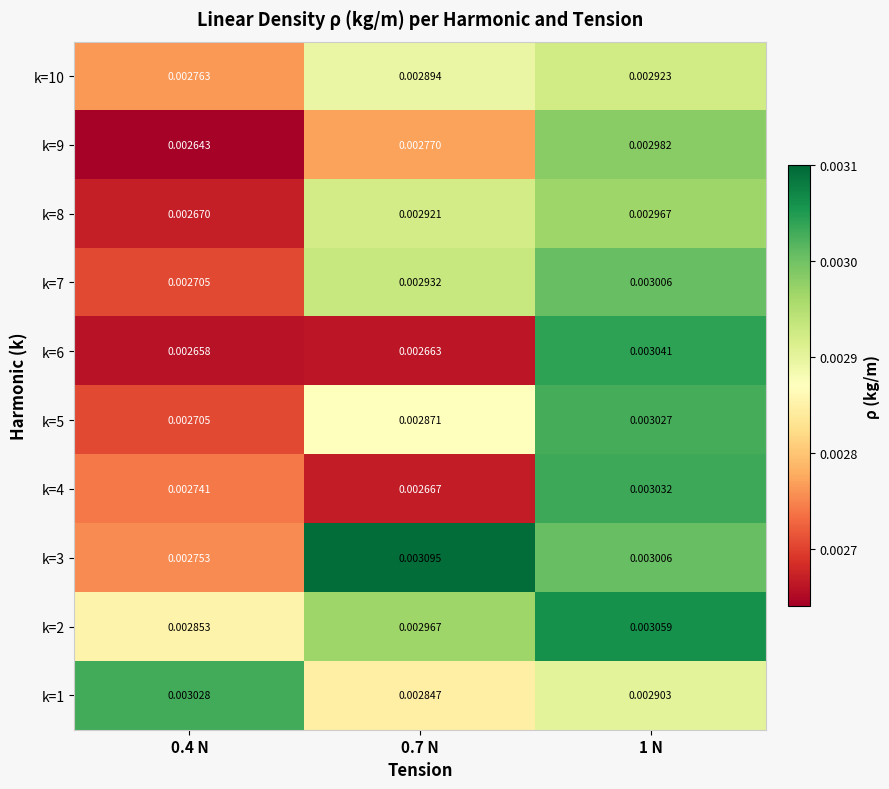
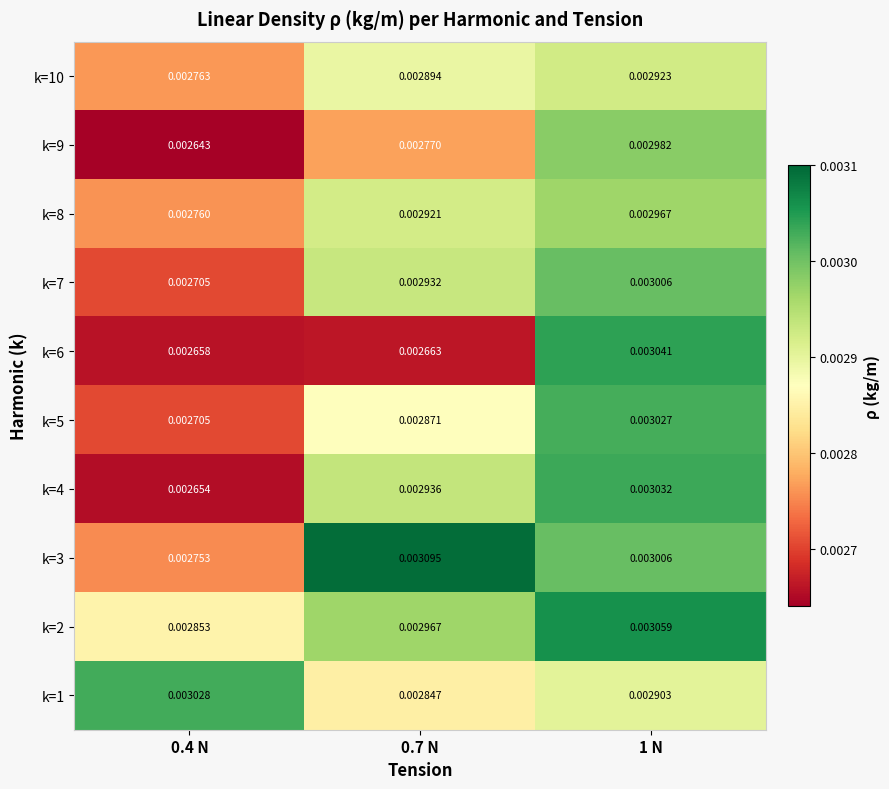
  {
    "k=10": {
      "0.4 N": 0.002763,
      "0.7 N": 0.002894,
      "1 N": 0.002923
    },
    "k=9": {
      "0.4 N": 0.002643,
      "0.7 N": 0.002770,
      "1 N": 0.002982
    },
    "k=8": {
-     "0.4 N": 0.002670,
+     "0.4 N": 0.002760,
      "0.7 N": 0.002921,
      "1 N": 0.002967
    },
    "k=7": {
      "0.4 N": 0.002705,
      "0.7 N": 0.002932,
      "1 N": 0.003006
    },
    "k=6": {
      "0.4 N": 0.002658,
      "0.7 N": 0.002663,
      "1 N": 0.003041
    },
    "k=5": {
      "0.4 N": 0.002705,
      "0.7 N": 0.002871,
      "1 N": 0.003027
    },
    "k=4": {
-     "0.4 N": 0.002741,
-     "0.7 N": 0.002667,
+     "0.4 N": 0.002654,
+     "0.7 N": 0.002936,
      "1 N": 0.003032
    },
    "k=3": {
      "0.4 N": 0.002753,
      "0.7 N": 0.003095,
      "1 N": 0.003006
    },
    "k=2": {
      "0.4 N": 0.002853,
      "0.7 N": 0.002967,
      "1 N": 0.003059
    },
    "k=1": {
      "0.4 N": 0.003028,
      "0.7 N": 0.002847,
      "1 N": 0.002903
    }
  }
